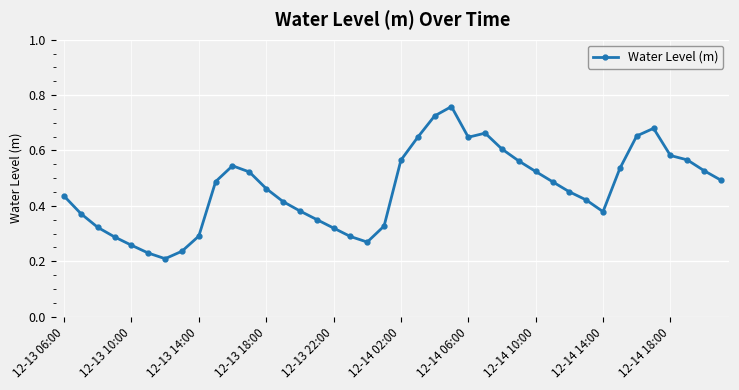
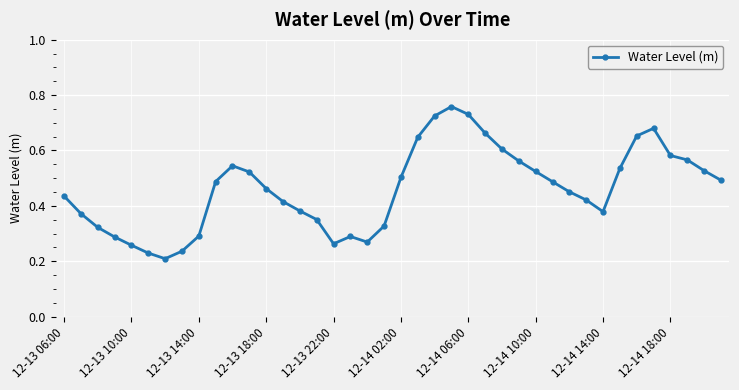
  {
    "12-13 06:00": 0.44,
    "12-13 10:00": 0.26,
    "12-13 14:00": 0.29,
    "12-13 18:00": 0.46,
-   "12-13 22:00": 0.32,
-   "12-14 02:00": 0.57,
-   "12-14 06:00": 0.65,
+   "12-13 22:00": 0.26,
+   "12-14 02:00": 0.50,
+   "12-14 06:00": 0.73,
    "12-14 10:00": 0.52,
    "12-14 14:00": 0.38,
    "12-14 18:00": 0.58
  }
